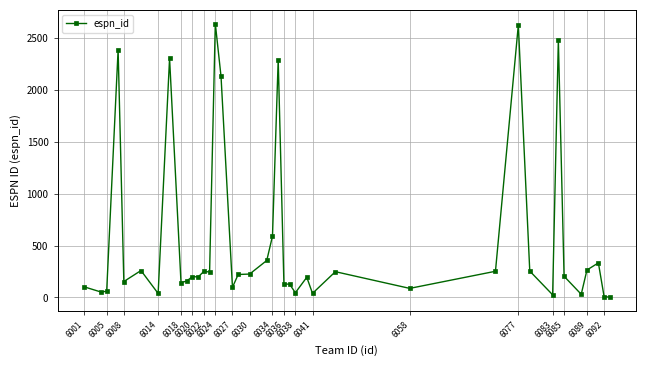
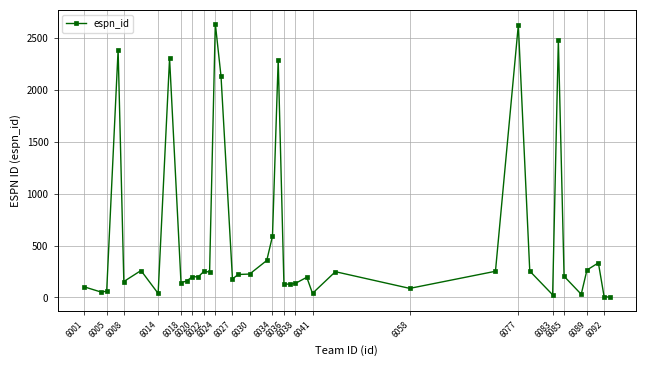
  {
    "6001": 100,
    "6005": 60,
    "6008": 150,
    "6014": 40,
    "6018": 140,
    "6020": 200,
    "6022": 250,
    "6024": 2640,
-   "6027": 100,
+   "6027": 180,
    "6030": 230,
    "6034": 590,
    "6036": 130,
-   "6038": 50,
+   "6038": 140,
    "6041": 40,
    "6058": 90,
    "6077": 2630,
    "6083": 30,
    "6085": 200,
    "6089": 260,
    "6092": 10
  }
